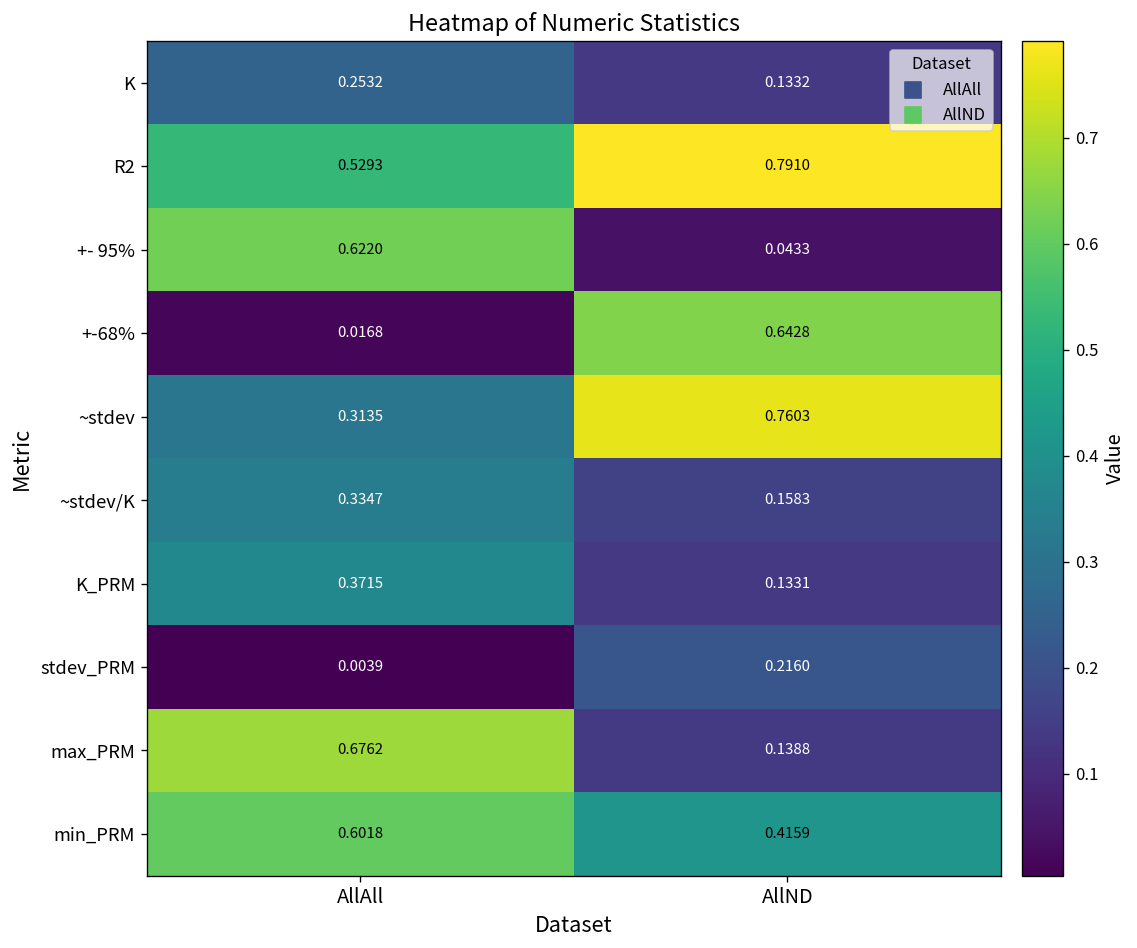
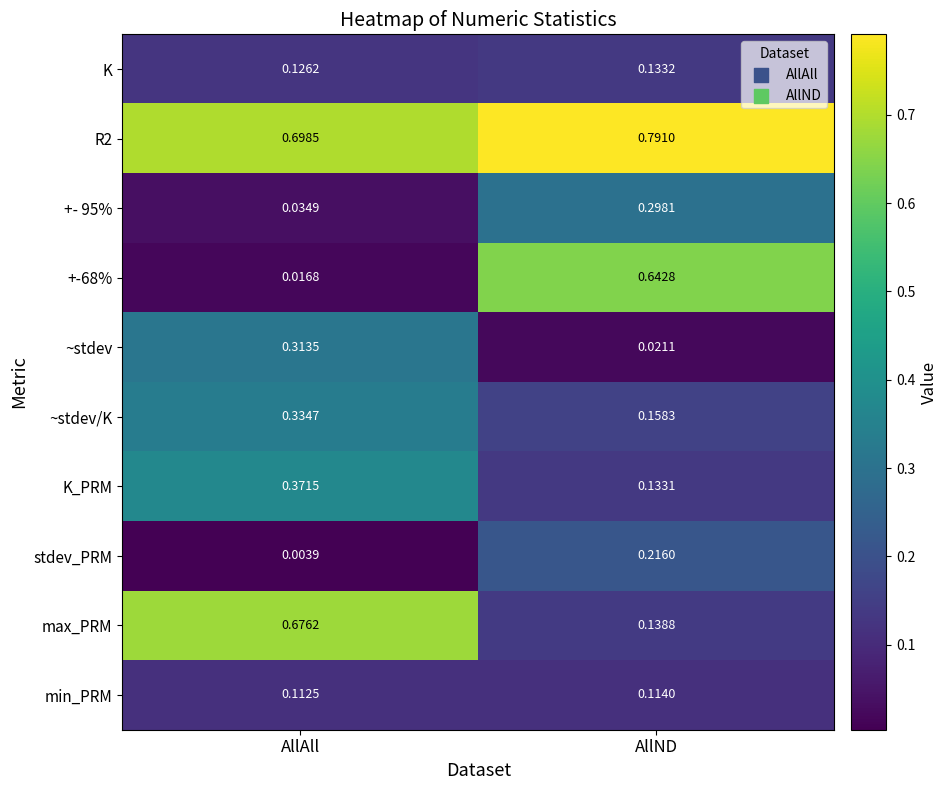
  {
    "K": {
-     "AllAll": 0.2532,
+     "AllAll": 0.1262,
      "AllND": 0.1332
    },
    "R2": {
-     "AllAll": 0.5293,
+     "AllAll": 0.6985,
      "AllND": 0.7910
    },
    "+- 95%": {
-     "AllAll": 0.6220,
-     "AllND": 0.0433
+     "AllAll": 0.0349,
+     "AllND": 0.2981
    },
    "+-68%": {
      "AllAll": 0.0168,
      "AllND": 0.6428
    },
    "~stdev": {
      "AllAll": 0.3135,
-     "AllND": 0.7603
+     "AllND": 0.0211
    },
    "~stdev/K": {
      "AllAll": 0.3347,
      "AllND": 0.1583
    },
    "K_PRM": {
      "AllAll": 0.3715,
      "AllND": 0.1331
    },
    "stdev_PRM": {
      "AllAll": 0.0039,
      "AllND": 0.2160
    },
    "max_PRM": {
      "AllAll": 0.6762,
      "AllND": 0.1388
    },
    "min_PRM": {
-     "AllAll": 0.6018,
-     "AllND": 0.4159
+     "AllAll": 0.1125,
+     "AllND": 0.1140
    }
  }
